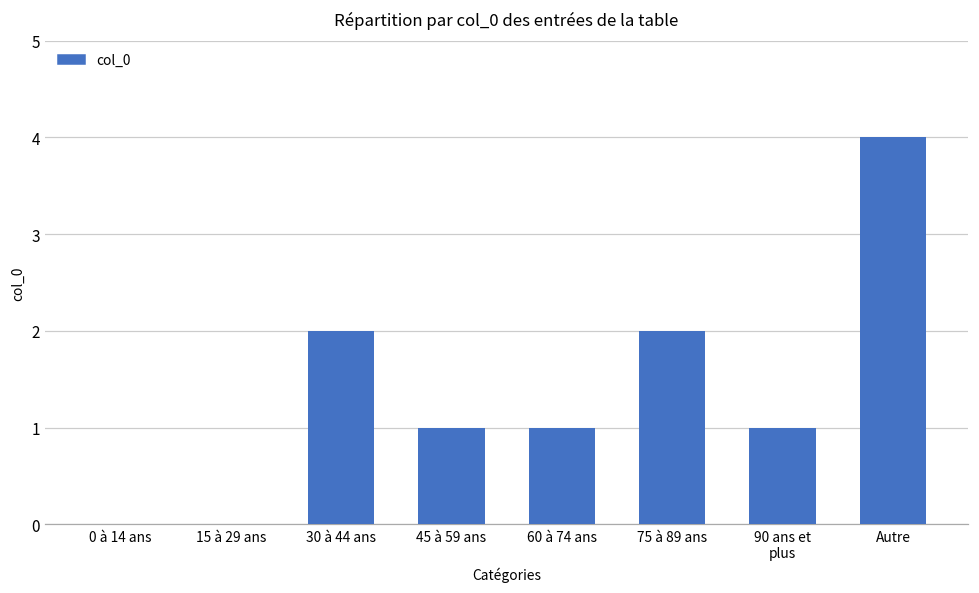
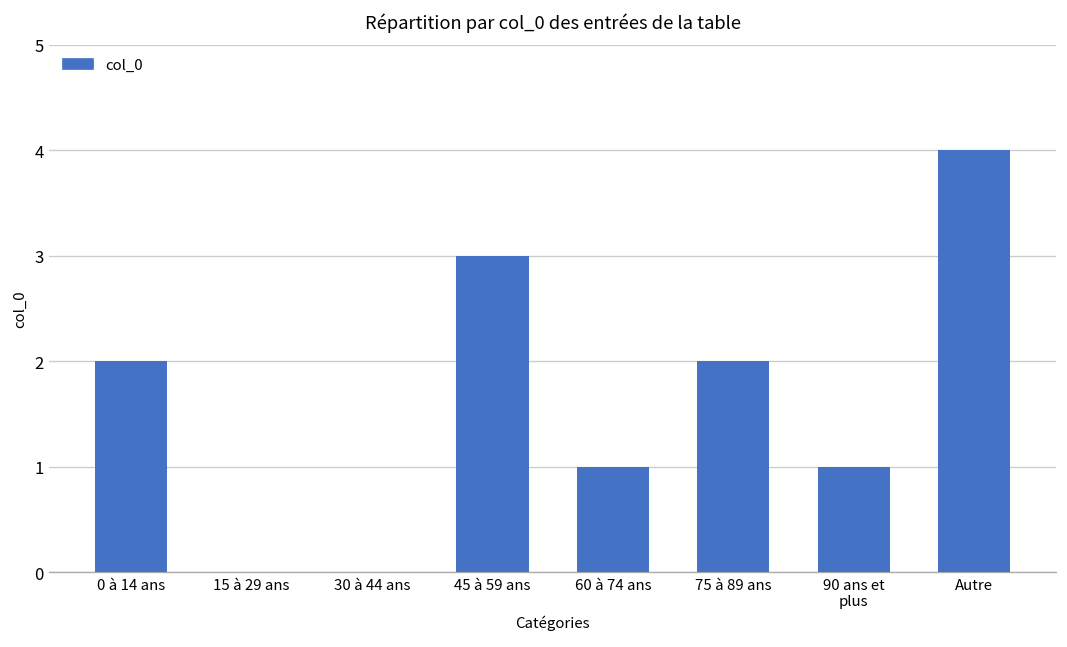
  {
-   "0 à 14 ans": 0,
+   "0 à 14 ans": 2,
    "15 à 29 ans": 0,
-   "30 à 44 ans": 2,
-   "45 à 59 ans": 1,
+   "30 à 44 ans": 0,
+   "45 à 59 ans": 3,
    "60 à 74 ans": 1,
    "75 à 89 ans": 2,
    "90 ans et plus": 1,
    "Autre": 4
  }
